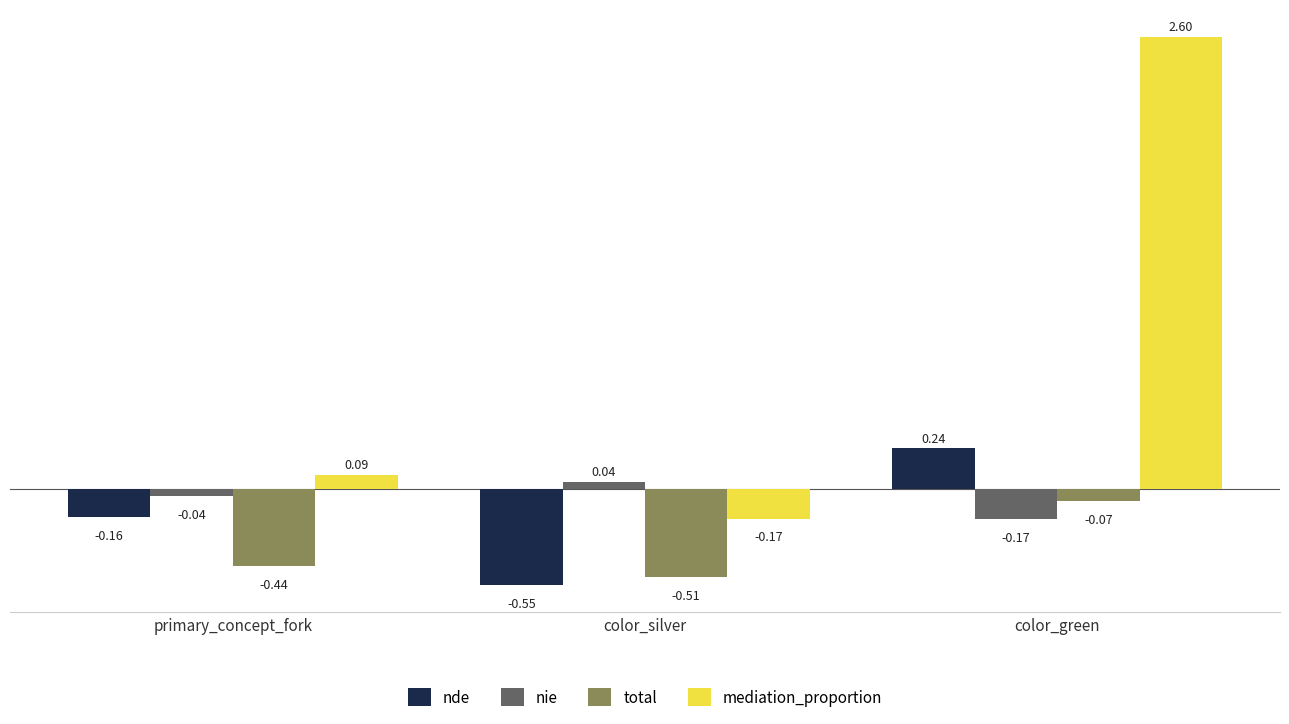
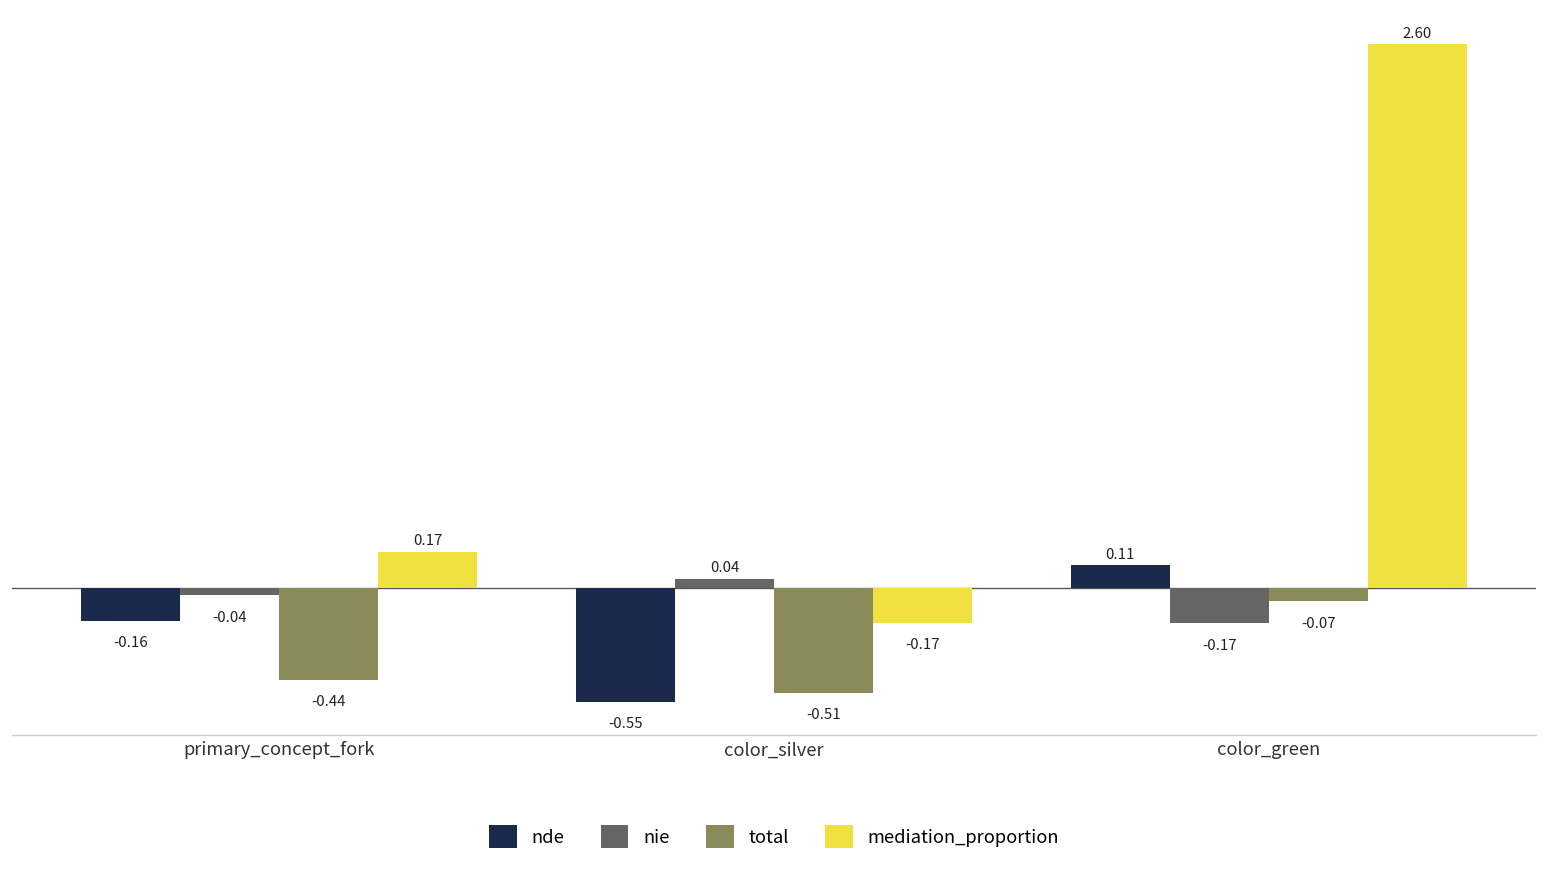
  {
    "nde": {
      "primary_concept_fork": -0.16,
      "color_silver": -0.55,
-     "color_green": 0.24
+     "color_green": 0.11
    },
    "mediation_proportion": {
-     "primary_concept_fork": 0.09,
+     "primary_concept_fork": 0.17,
      "color_silver": -0.17,
      "color_green": 2.60
    }
  }
